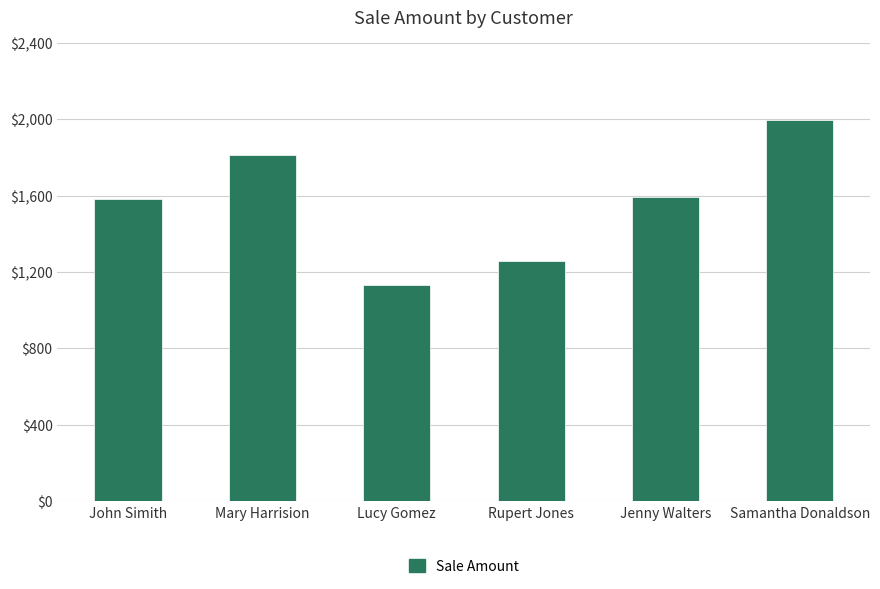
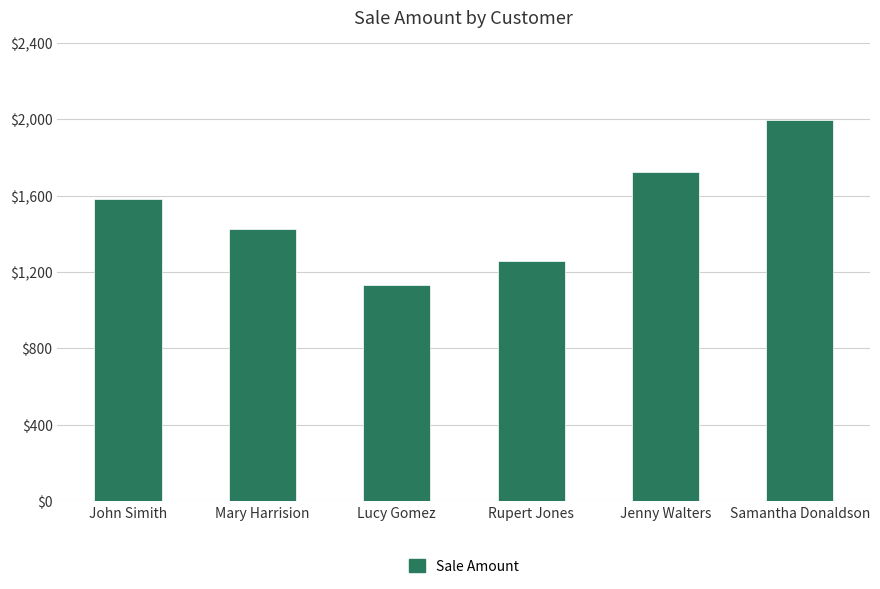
  {
    "John Simith": "$1,580",
-   "Mary Harrision": "$1,810",
+   "Mary Harrision": "$1,430",
    "Lucy Gomez": "$1,130",
    "Rupert Jones": "$1,260",
-   "Jenny Walters": "$1,600",
+   "Jenny Walters": "$1,730",
    "Samantha Donaldson": "$2,000"
  }
